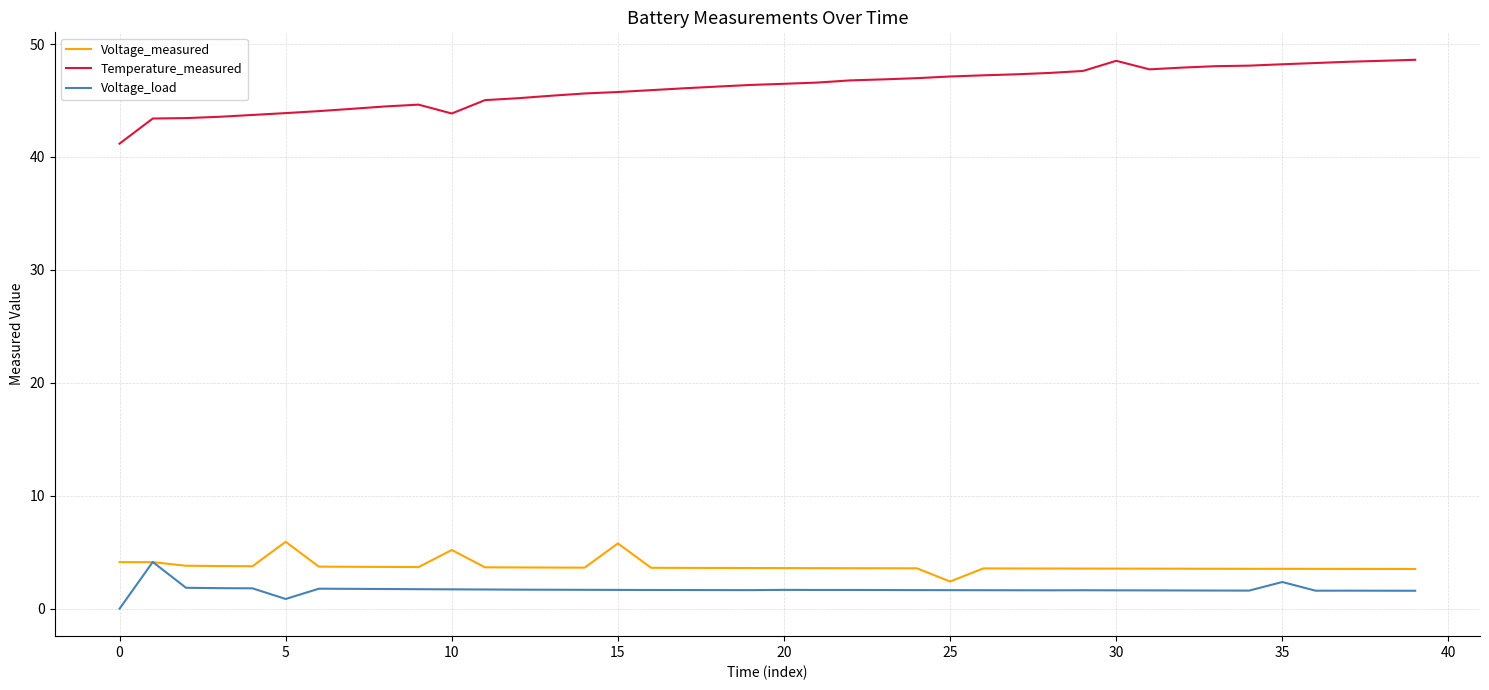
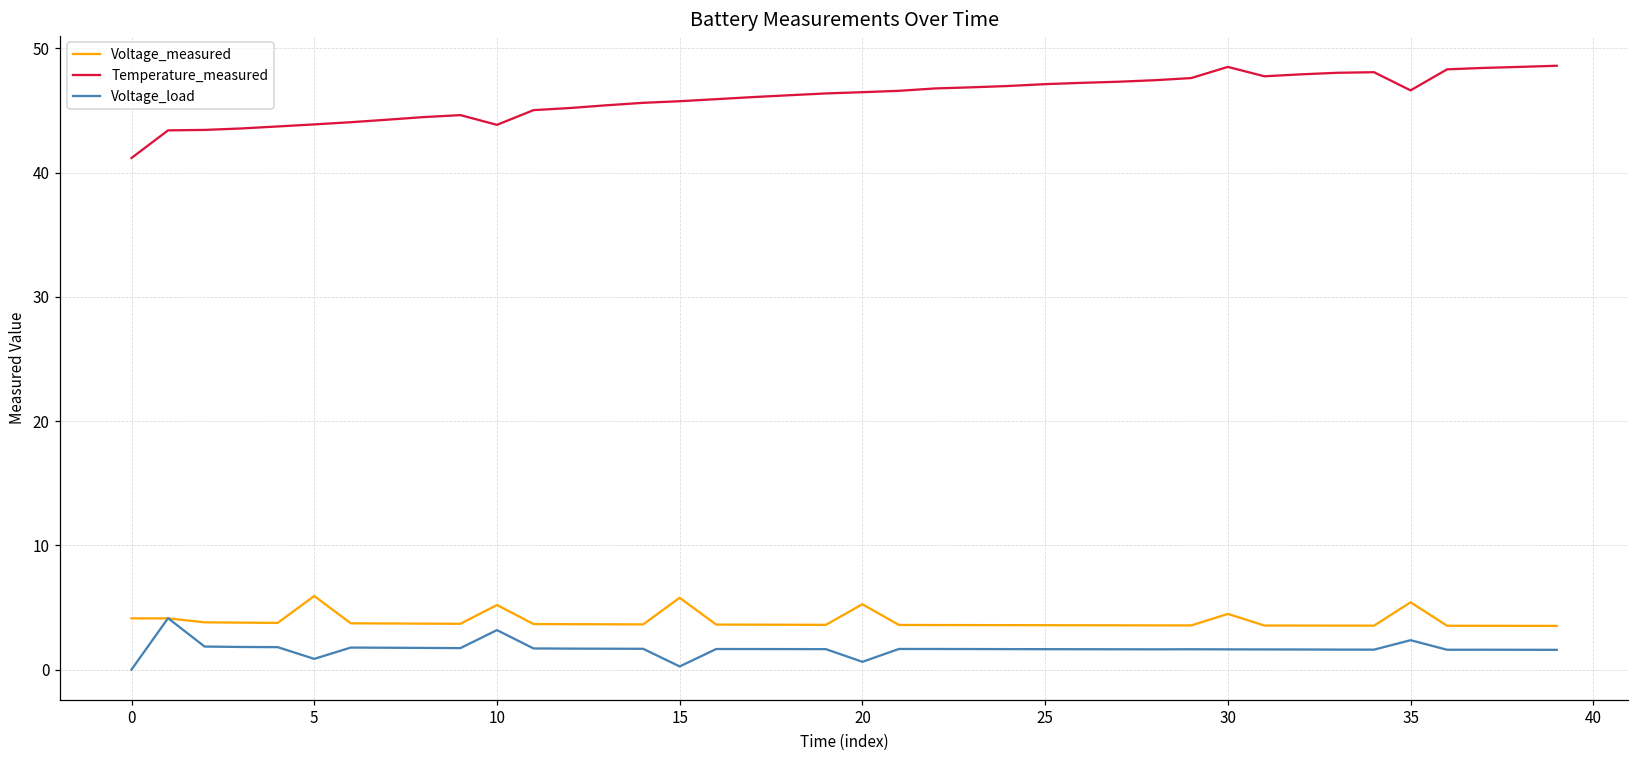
  {
    "Voltage_measured": {
      "0": 4.1,
      "5": 5.9,
      "10": 5.2,
      "15": 5.8,
-     "20": 3.6,
-     "25": 2.4,
-     "30": 3.6,
-     "35": 3.5
+     "20": 5.3,
+     "25": 3.6,
+     "30": 4.5,
+     "35": 5.4
    },
    "Temperature_measured": {
      "0": 41.2,
      "5": 43.9,
      "10": 43.9,
      "15": 45.8,
      "20": 46.5,
      "25": 47.1,
      "30": 48.5,
-     "35": 48.2
+     "35": 46.6
    },
    "Voltage_load": {
      "0": 0.0,
      "5": 0.9,
-     "10": 1.7,
-     "15": 1.7,
-     "20": 1.7,
+     "10": 3.2,
+     "15": 0.3,
+     "20": 0.6,
      "25": 1.6,
      "30": 1.6,
      "35": 2.4
    }
  }
